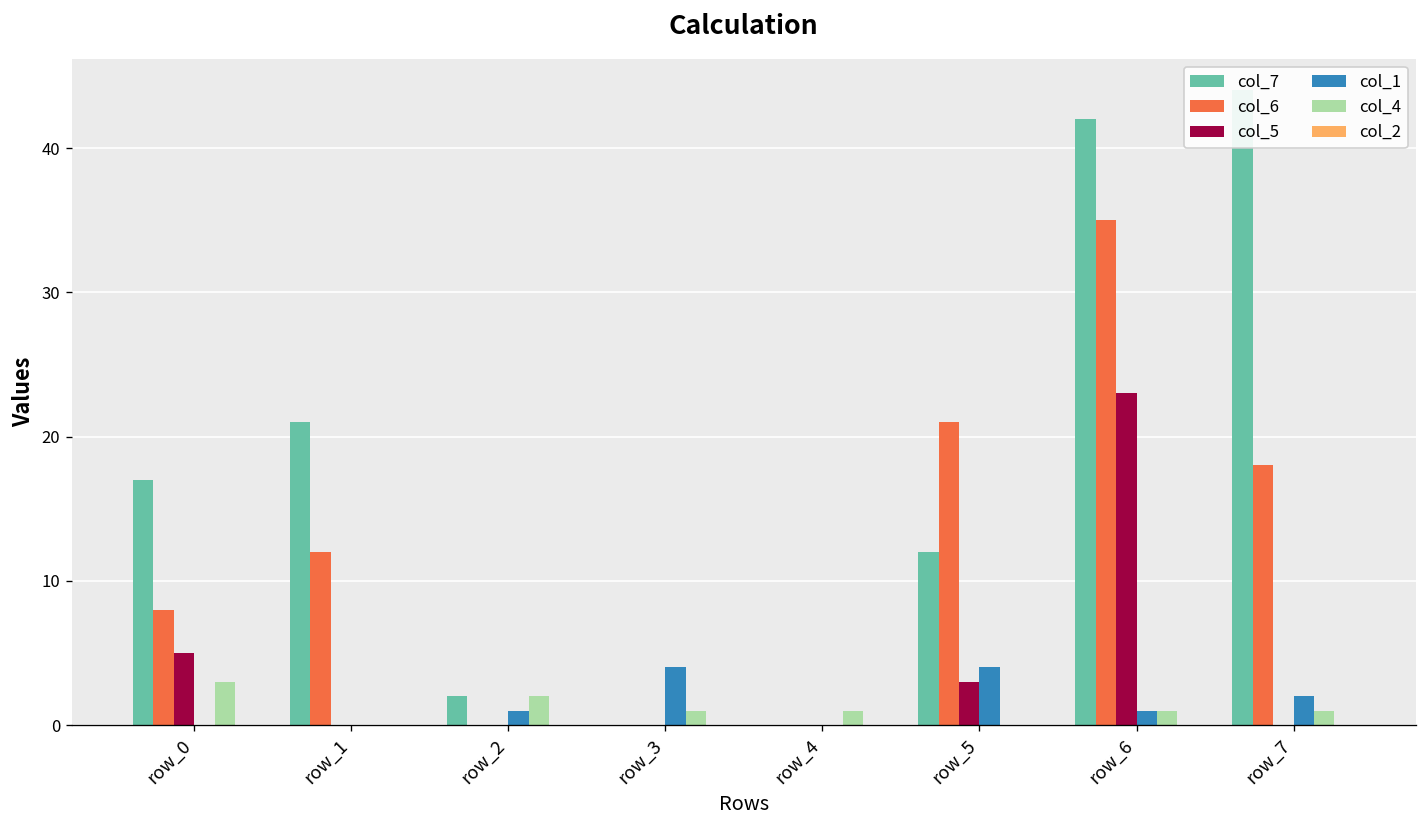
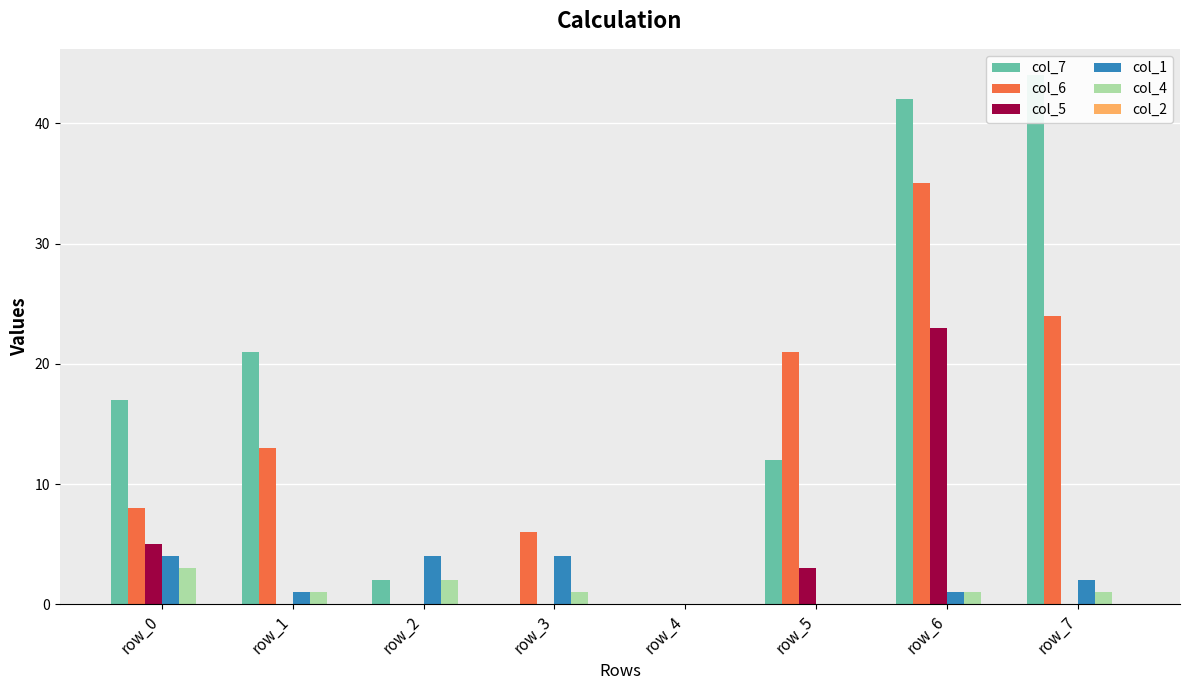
  {
    "col_7": {
      "row_0": 17,
      "row_1": 21,
      "row_2": 2,
      "row_3": 0,
      "row_4": 0,
      "row_5": 12,
      "row_6": 42
    },
    "col_6": {
      "row_0": 8,
-     "row_1": 12,
+     "row_1": 13,
      "row_2": 0,
-     "row_3": 0,
+     "row_3": 6,
      "row_4": 0,
      "row_5": 21,
      "row_6": 35,
-     "row_7": 18
+     "row_7": 24
    },
    "col_5": {
      "row_0": 5,
      "row_1": 0,
      "row_2": 0,
      "row_3": 0,
      "row_4": 0,
      "row_5": 3,
      "row_6": 23,
      "row_7": 0
    },
    "col_1": {
-     "row_0": 0,
-     "row_1": 0,
-     "row_2": 1,
+     "row_0": 4,
+     "row_1": 1,
+     "row_2": 4,
      "row_3": 4,
      "row_4": 0,
-     "row_5": 4,
+     "row_5": 0,
      "row_6": 1,
      "row_7": 2
    },
    "col_4": {
      "row_0": 3,
-     "row_1": 0,
+     "row_1": 1,
      "row_2": 2,
      "row_3": 1,
-     "row_4": 1,
+     "row_4": 0,
      "row_5": 0,
      "row_6": 1,
      "row_7": 1
    },
    "col_2": {
      "row_0": 0,
      "row_1": 0,
      "row_2": 0,
      "row_3": 0,
      "row_4": 0,
      "row_5": 0,
      "row_6": 0,
      "row_7": 0
    }
  }
